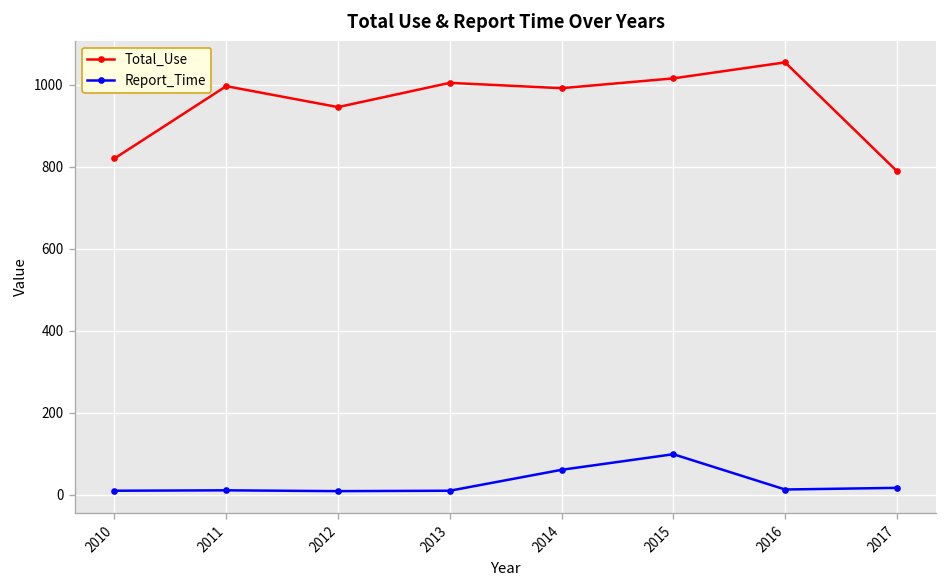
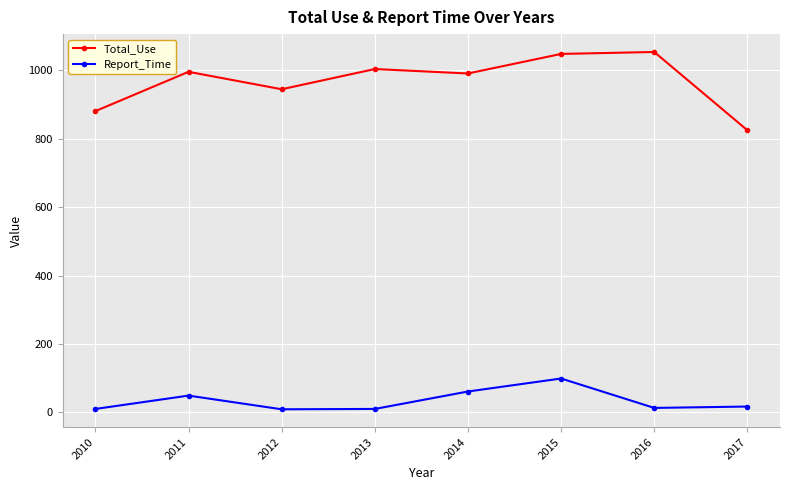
  {
    "Total_Use": {
-     "2010": 820,
+     "2010": 880,
      "2011": 1000,
      "2012": 950,
      "2013": 1000,
      "2014": 990,
-     "2015": 1020,
+     "2015": 1050,
      "2016": 1050,
-     "2017": 790
+     "2017": 830
    },
    "Report_Time": {
      "2010": 10,
-     "2011": 10,
+     "2011": 50,
      "2012": 10,
      "2013": 10,
      "2014": 60,
      "2015": 100,
      "2016": 10,
      "2017": 20
    }
  }
